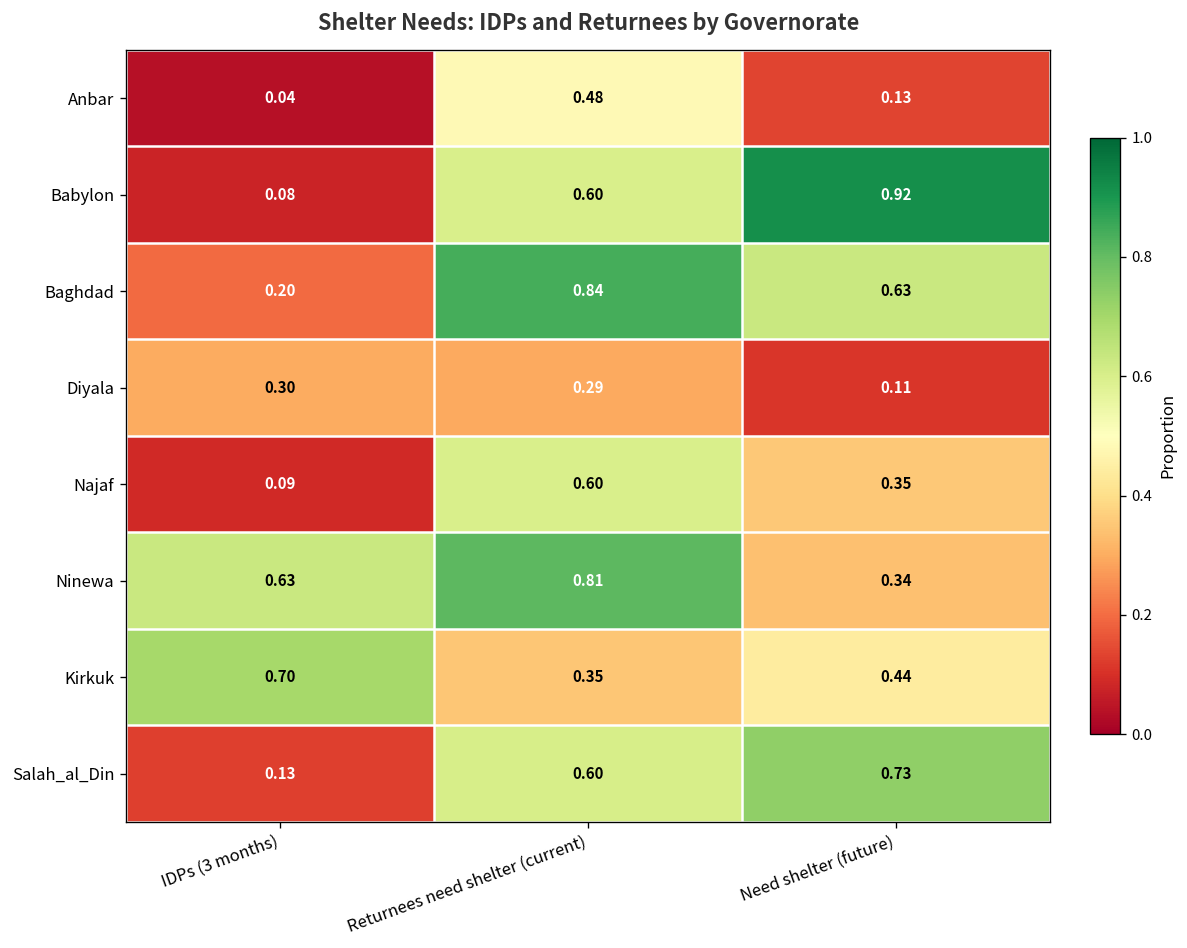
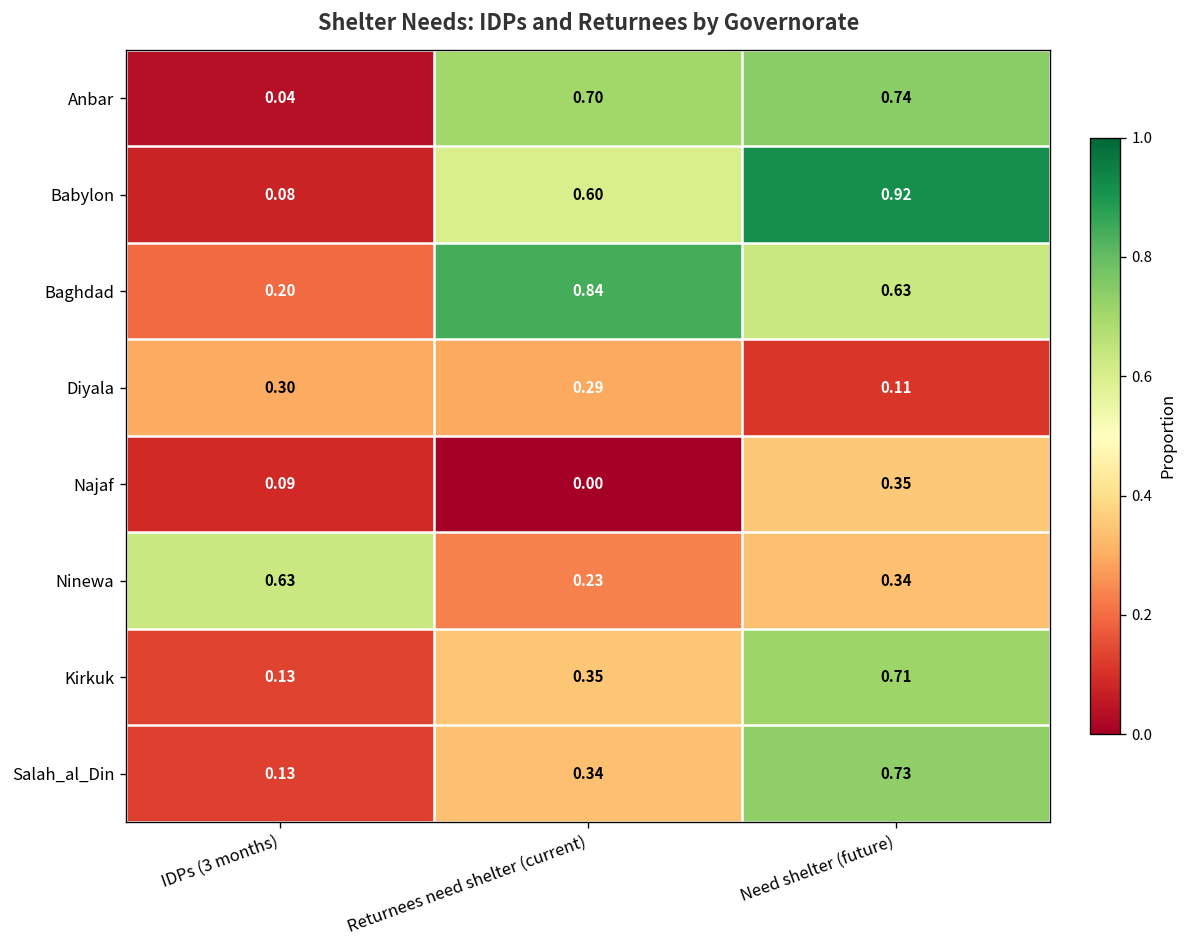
  {
    "Anbar": {
      "IDPs (3 months)": 0.04,
-     "Returnees need shelter (current)": 0.48,
-     "Need shelter (future)": 0.13
+     "Returnees need shelter (current)": 0.70,
+     "Need shelter (future)": 0.74
    },
    "Babylon": {
      "IDPs (3 months)": 0.08,
      "Returnees need shelter (current)": 0.60,
      "Need shelter (future)": 0.92
    },
    "Baghdad": {
      "IDPs (3 months)": 0.20,
      "Returnees need shelter (current)": 0.84,
      "Need shelter (future)": 0.63
    },
    "Diyala": {
      "IDPs (3 months)": 0.30,
      "Returnees need shelter (current)": 0.29,
      "Need shelter (future)": 0.11
    },
    "Najaf": {
      "IDPs (3 months)": 0.09,
-     "Returnees need shelter (current)": 0.60,
+     "Returnees need shelter (current)": 0.00,
      "Need shelter (future)": 0.35
    },
    "Ninewa": {
      "IDPs (3 months)": 0.63,
-     "Returnees need shelter (current)": 0.81,
+     "Returnees need shelter (current)": 0.23,
      "Need shelter (future)": 0.34
    },
    "Kirkuk": {
-     "IDPs (3 months)": 0.70,
+     "IDPs (3 months)": 0.13,
      "Returnees need shelter (current)": 0.35,
-     "Need shelter (future)": 0.44
+     "Need shelter (future)": 0.71
    },
    "Salah_al_Din": {
      "IDPs (3 months)": 0.13,
-     "Returnees need shelter (current)": 0.60,
+     "Returnees need shelter (current)": 0.34,
      "Need shelter (future)": 0.73
    }
  }
